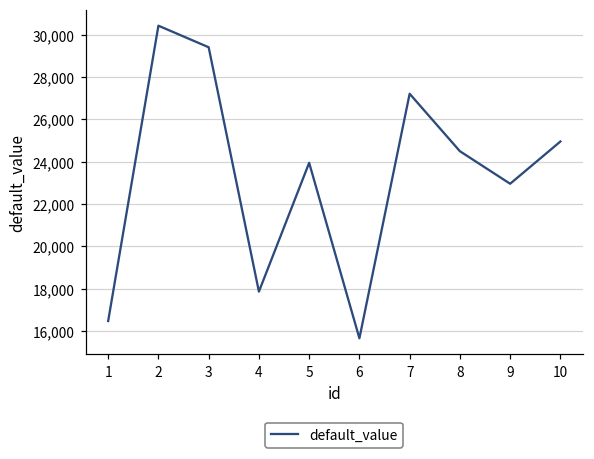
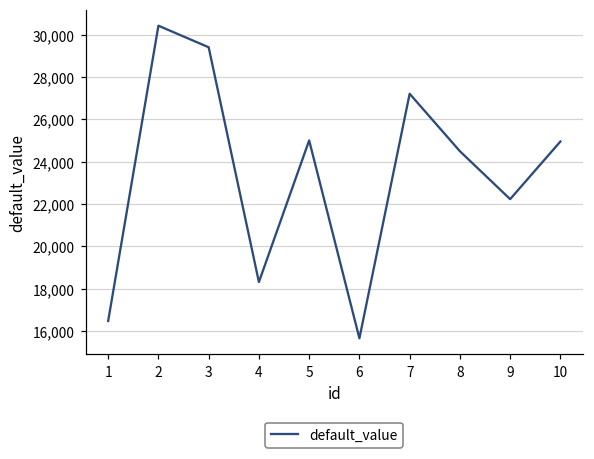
  {
    "1": "16,500",
    "2": "30,400",
    "3": "29,400",
-   "4": "17,900",
-   "5": "23,900",
+   "4": "18,300",
+   "5": "25,000",
    "6": "15,700",
    "7": "27,200",
    "8": "24,500",
-   "9": "23,000",
+   "9": "22,200",
    "10": "25,000"
  }
